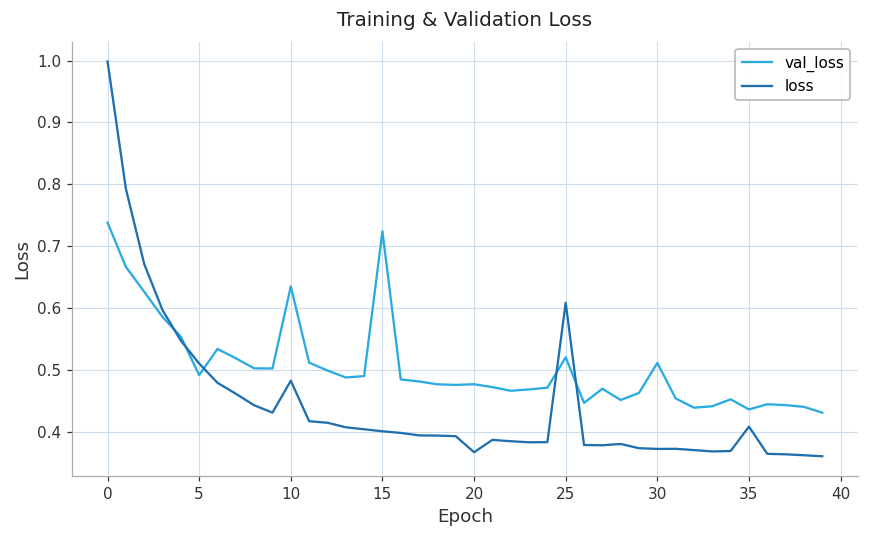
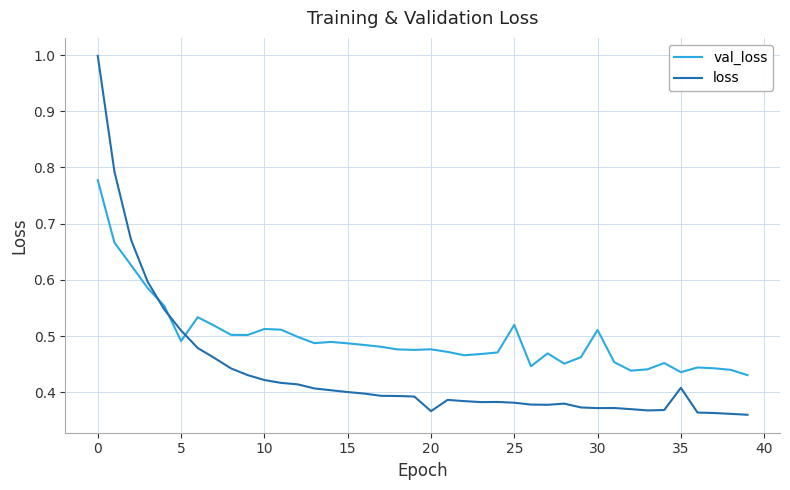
  {
    "val_loss": {
-     "0": 0.74,
+     "0": 0.78,
      "5": 0.49,
-     "10": 0.63,
-     "15": 0.72,
+     "10": 0.51,
+     "15": 0.49,
      "20": 0.48,
      "25": 0.52,
      "30": 0.51,
      "35": 0.44
    },
    "loss": {
      "0": 1.00,
      "5": 0.51,
-     "10": 0.48,
+     "10": 0.42,
      "15": 0.40,
      "20": 0.37,
-     "25": 0.61,
+     "25": 0.38,
      "30": 0.37,
      "35": 0.41
    }
  }
